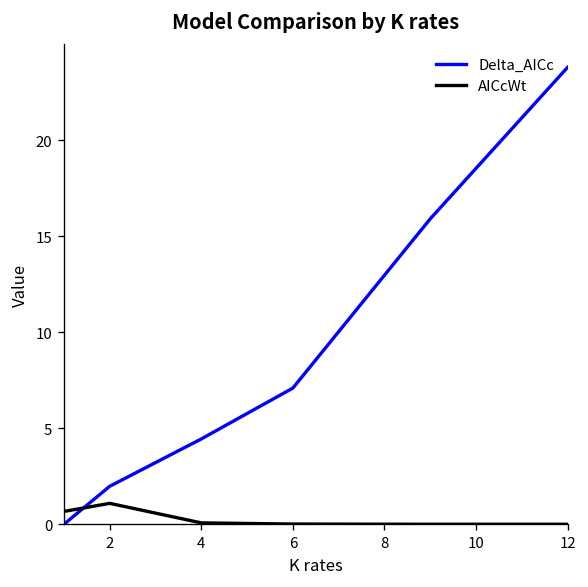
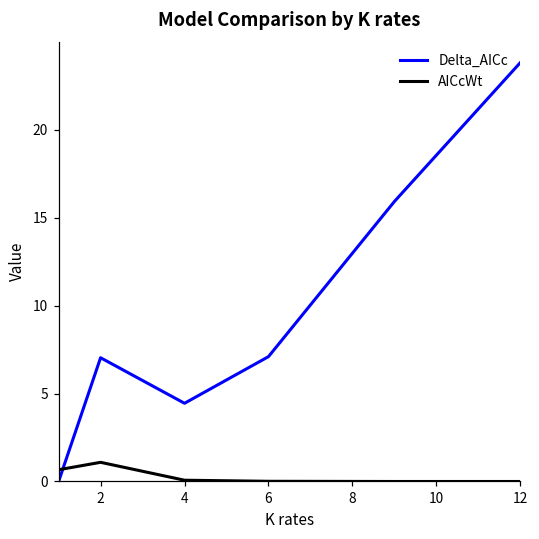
  {
    "Delta_AICc": {
-     "2": 2.0,
+     "2": 7.0,
      "4": 4.4,
      "6": 7.1,
      "12": 23.8
    },
    "AICcWt": {
      "2": 1.1,
      "4": 0.1,
      "6": 0.0,
      "12": 0.0
    }
  }
